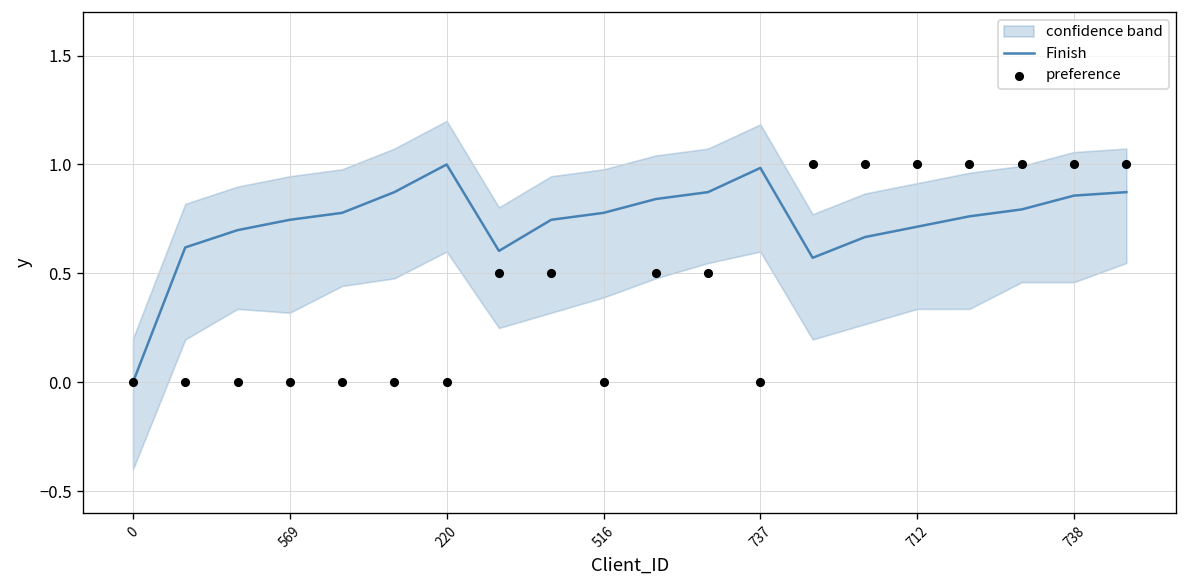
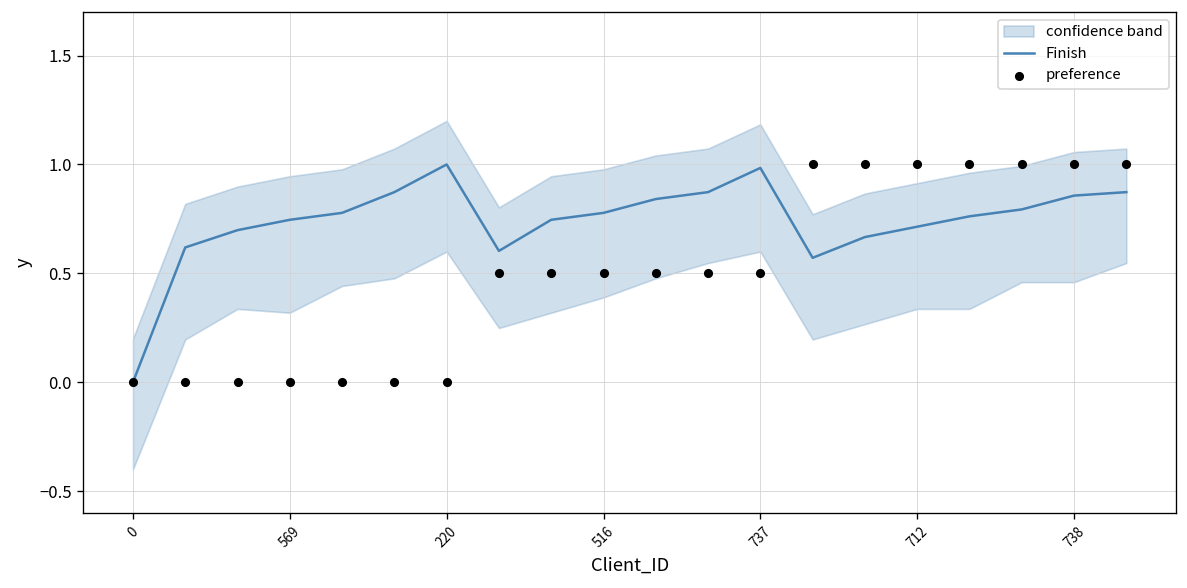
  {
    "preference": {
-     "516": 0.00,
-     "737": 0.00
+     "516": 0.50,
+     "737": 0.50
    }
  }
